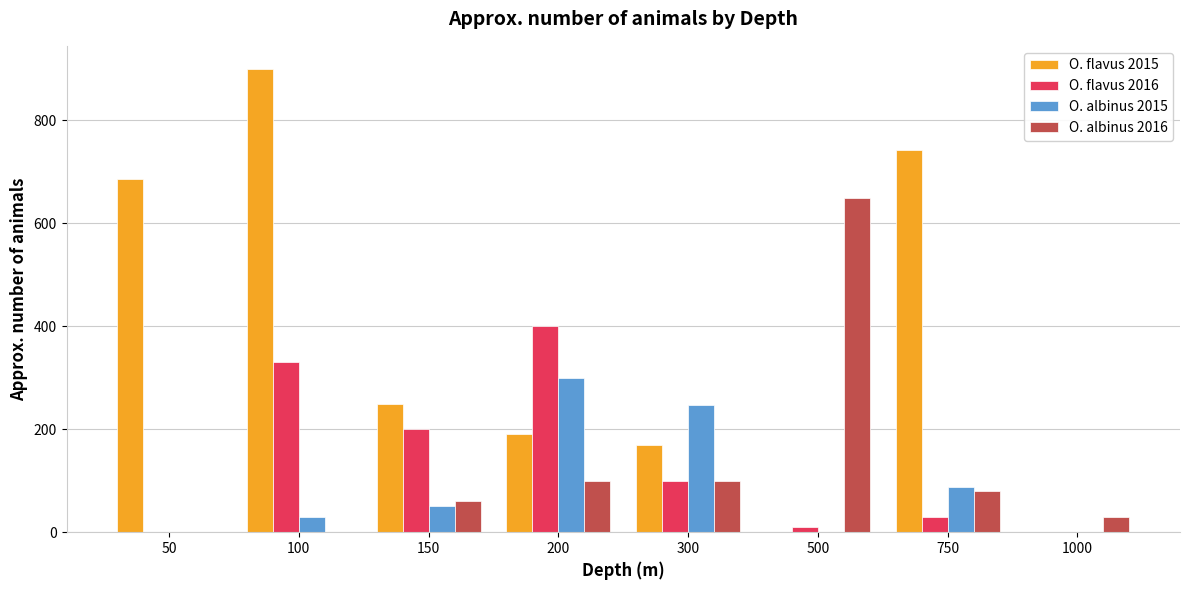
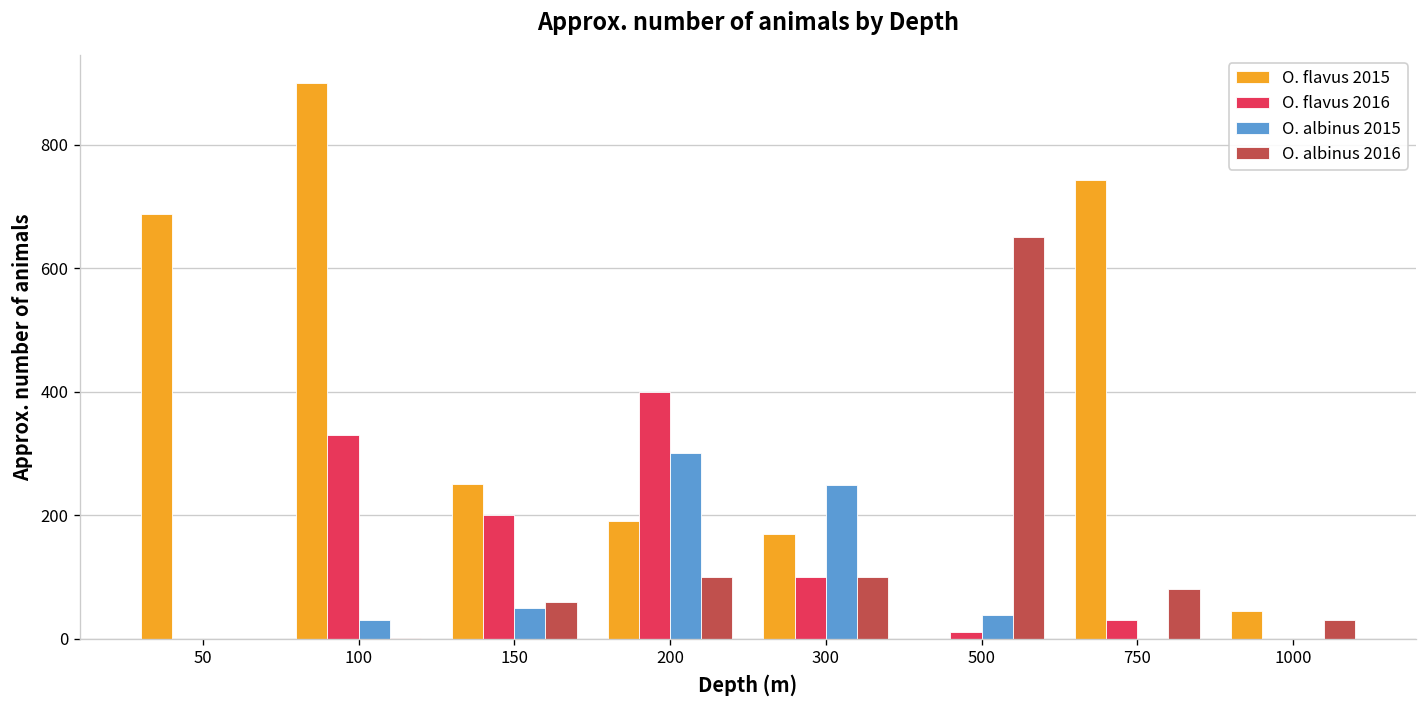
  {
    "O. flavus 2015": {
      "50": 690,
      "100": 900,
      "150": 250,
      "200": 190,
      "300": 170,
      "500": 0,
      "750": 740,
-     "1000": 0
+     "1000": 40
    },
    "O. albinus 2015": {
      "50": 0,
      "100": 30,
      "150": 50,
      "200": 300,
      "300": 250,
-     "500": 0,
-     "750": 90,
+     "500": 40,
+     "750": 0,
      "1000": 0
    }
  }
